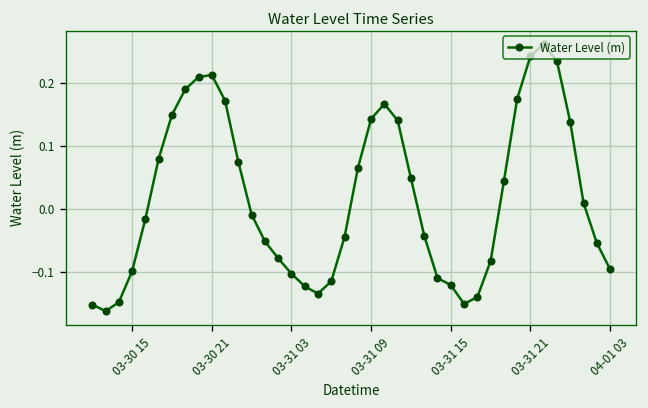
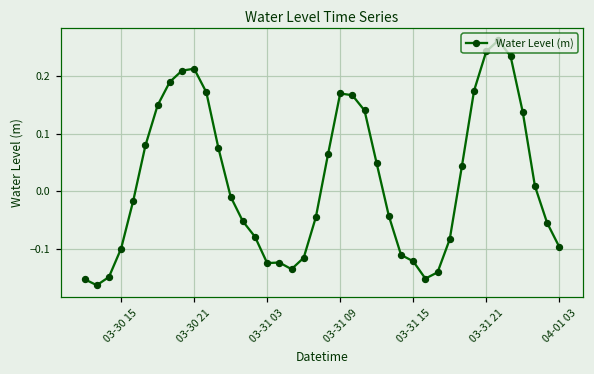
  {
    "03-30 15": -0.10,
    "03-30 21": 0.21,
-   "03-31 03": -0.10,
-   "03-31 09": 0.14,
+   "03-31 03": -0.12,
+   "03-31 09": 0.17,
    "03-31 15": -0.12,
    "04-01 03": -0.10
  }
